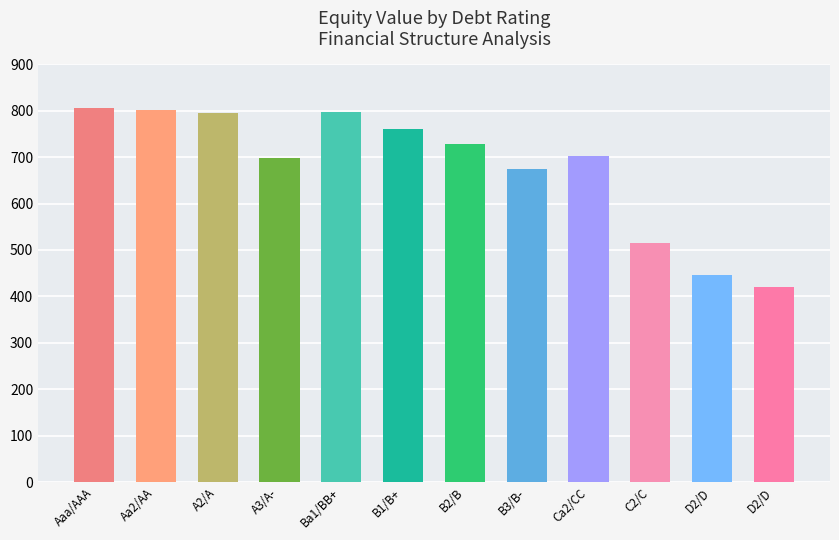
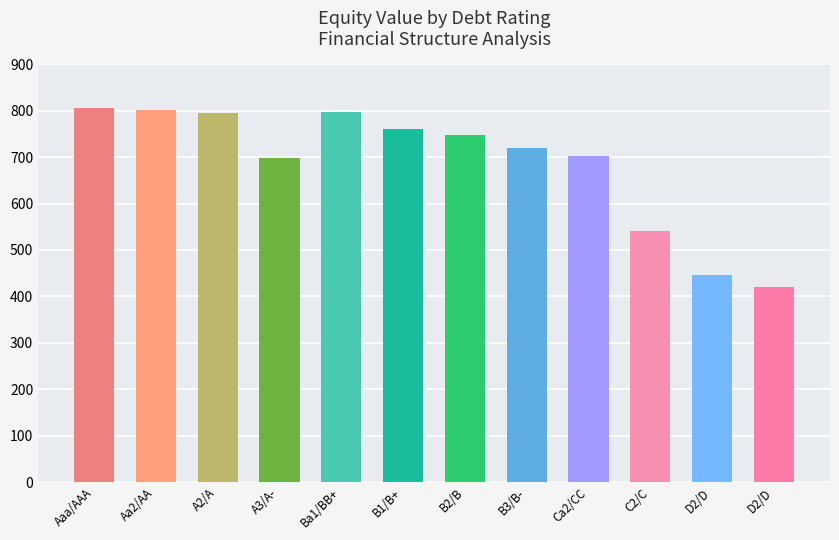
  {
    "Aaa/AAA": 810,
    "Aa2/AA": 800,
    "A2/A": 800,
    "A3/A-": 700,
    "Ba1/BB+": 800,
    "B1/B+": 760,
-   "B2/B": 730,
-   "B3/B-": 670,
+   "B2/B": 750,
+   "B3/B-": 720,
    "Ca2/CC": 700,
-   "C2/C": 510
+   "C2/C": 540
  }
